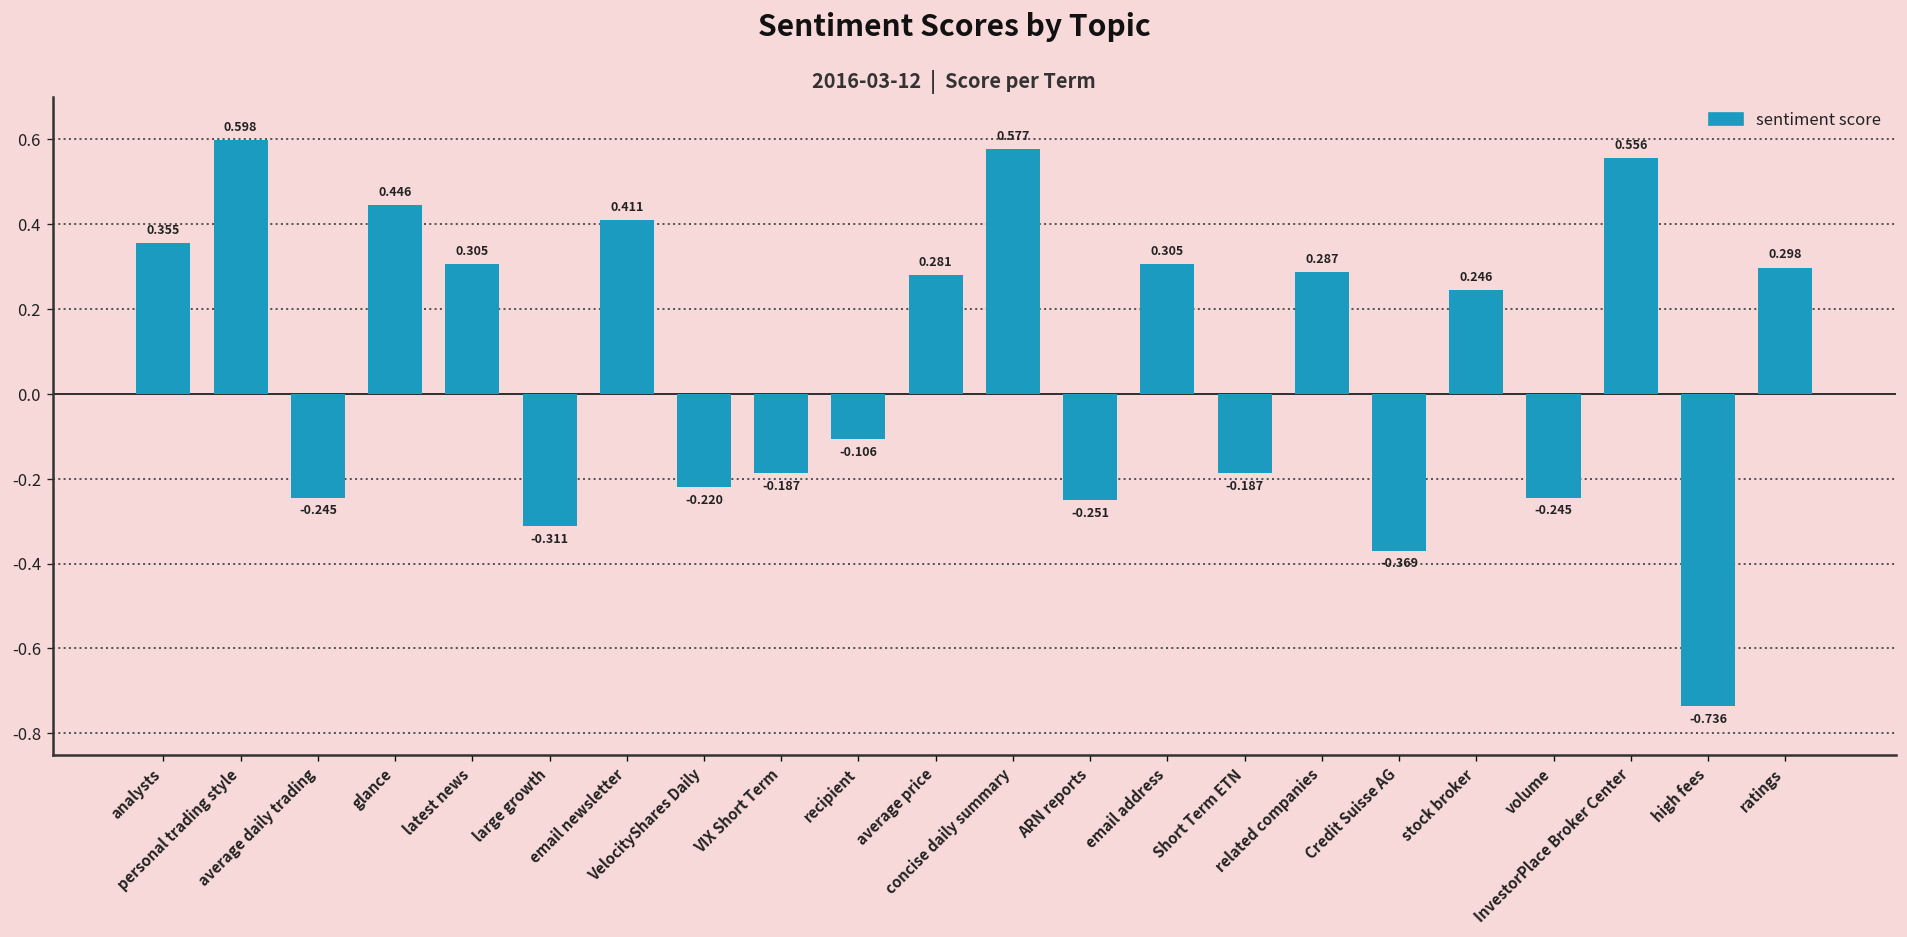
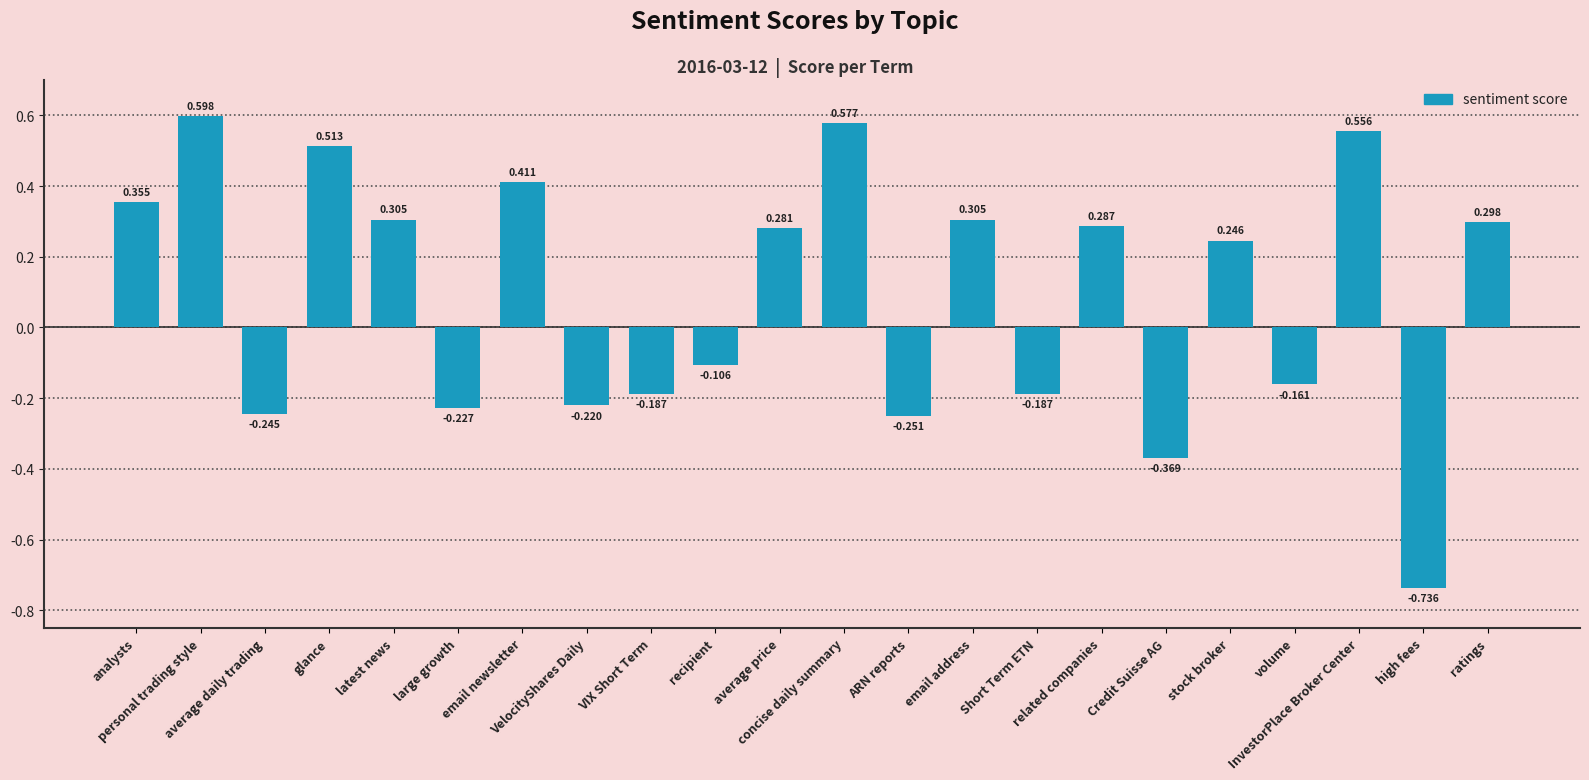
  {
    "analysts": 0.355,
    "personal trading style": 0.598,
    "average daily trading": -0.245,
-   "glance": 0.446,
+   "glance": 0.513,
    "latest news": 0.305,
-   "large growth": -0.311,
+   "large growth": -0.227,
    "email newsletter": 0.411,
    "VelocityShares Daily": -0.220,
    "VIX Short Term": -0.187,
    "recipient": -0.106,
    "average price": 0.281,
    "concise daily summary": 0.577,
    "ARN reports": -0.251,
    "email address": 0.305,
    "Short Term ETN": -0.187,
    "related companies": 0.287,
    "Credit Suisse AG": -0.369,
    "stock broker": 0.246,
-   "volume": -0.245,
+   "volume": -0.161,
    "InvestorPlace Broker Center": 0.556,
    "high fees": -0.736,
    "ratings": 0.298
  }
